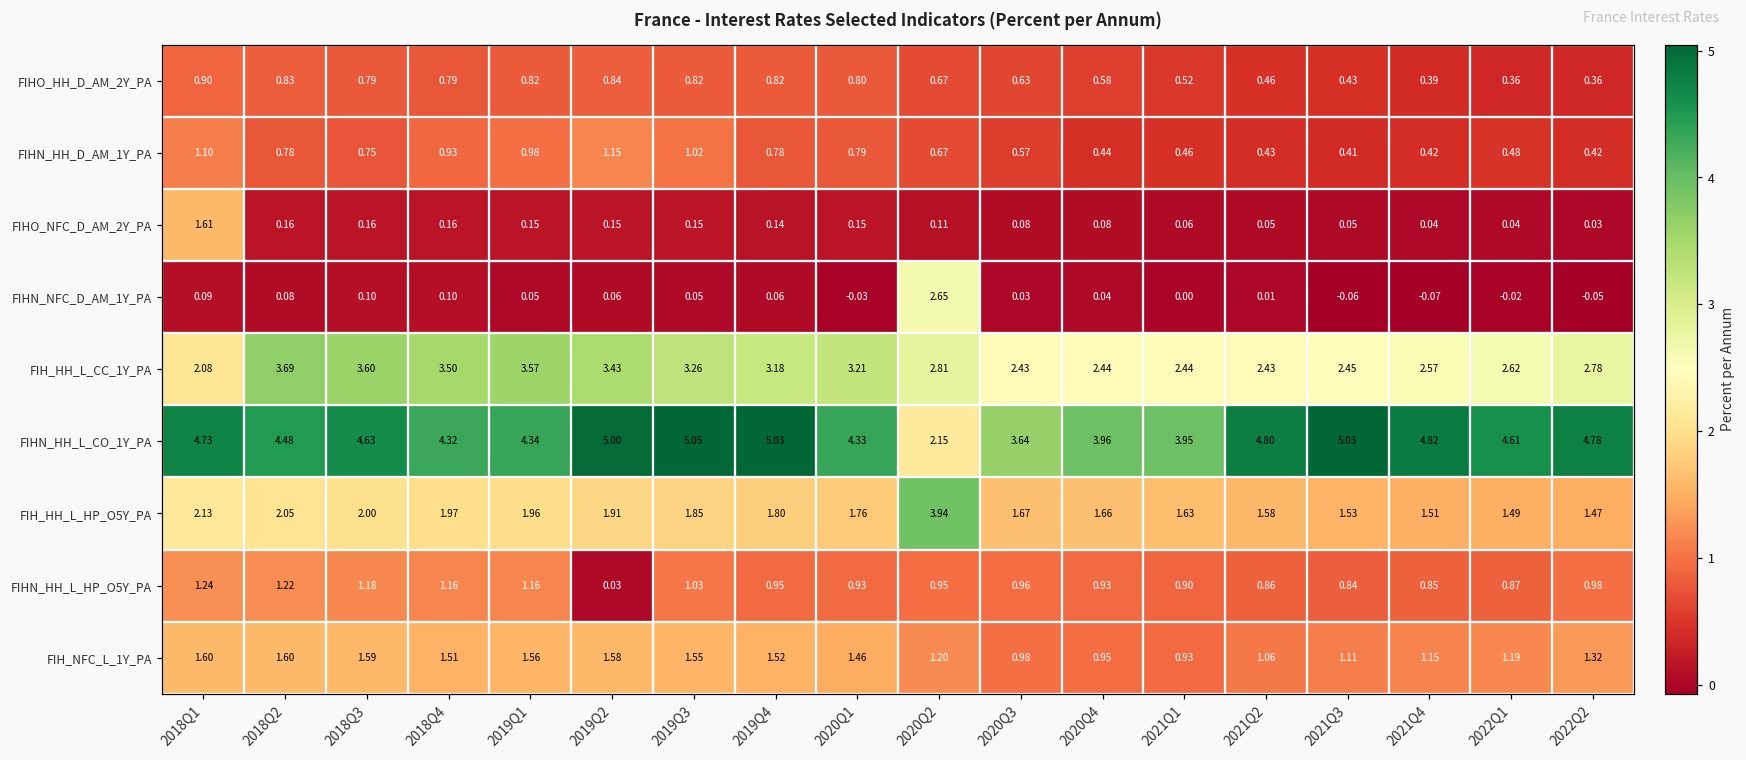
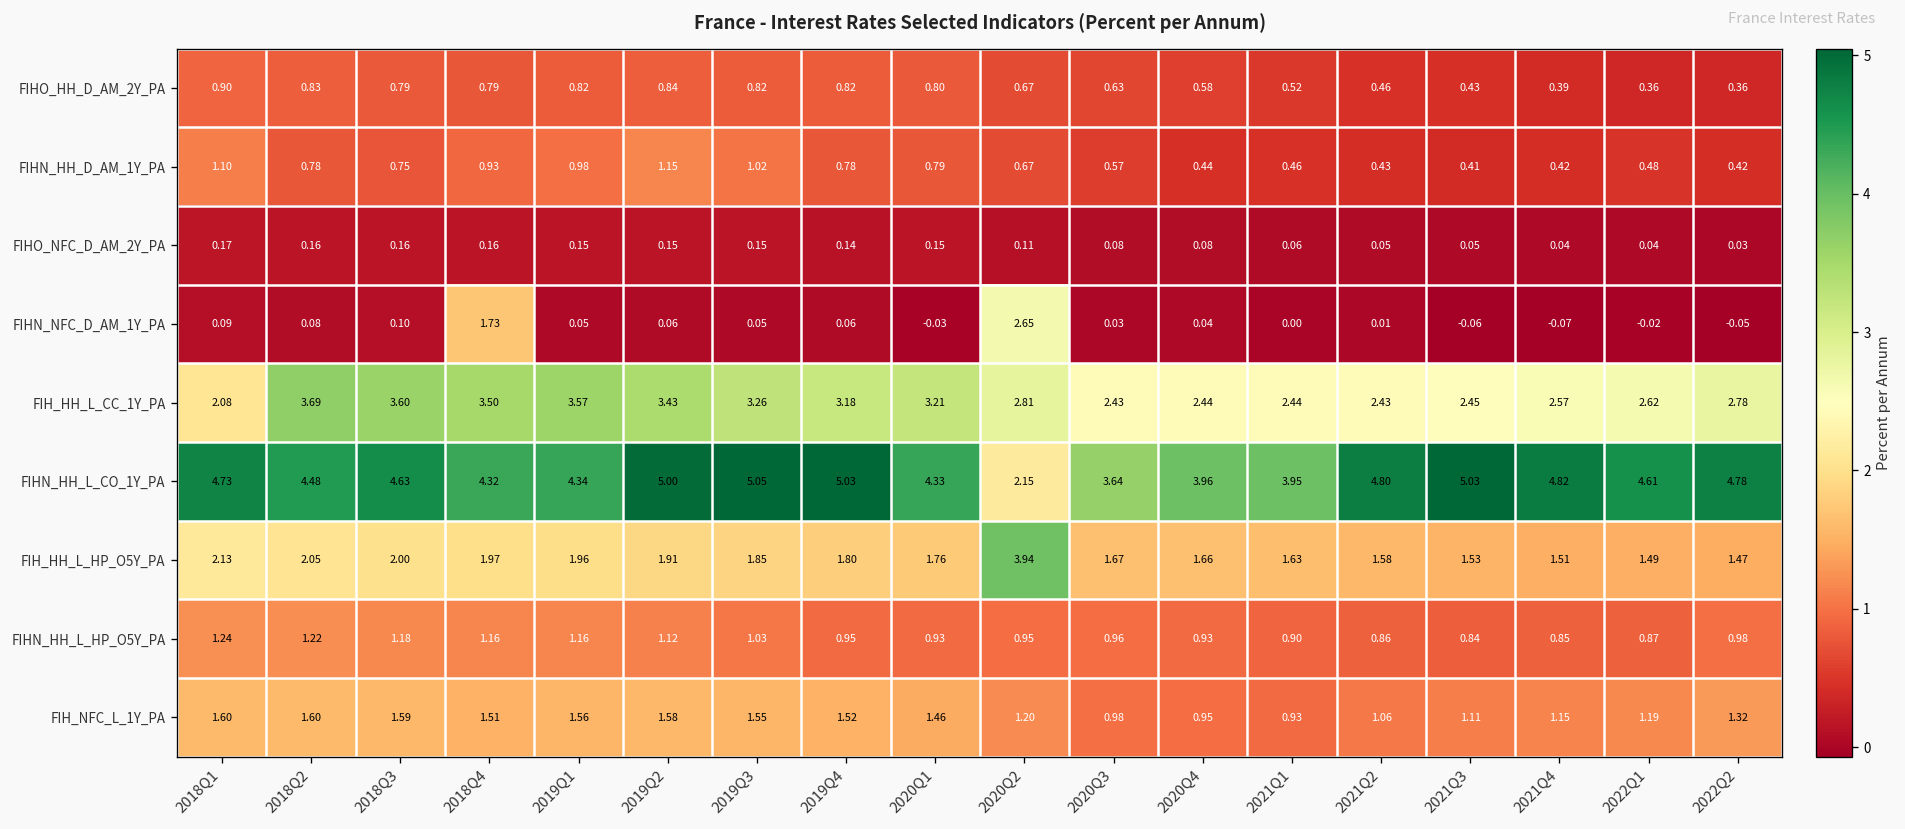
  {
    "FIHO_HH_D_AM_2Y_PA": {
      "2018Q1": 0.90,
      "2018Q2": 0.83,
      "2018Q3": 0.79,
      "2018Q4": 0.79,
      "2019Q1": 0.82,
      "2019Q2": 0.84,
      "2019Q3": 0.82,
      "2019Q4": 0.82,
      "2020Q1": 0.80,
      "2020Q2": 0.67,
      "2020Q3": 0.63,
      "2020Q4": 0.58,
      "2021Q1": 0.52,
      "2021Q2": 0.46,
      "2021Q3": 0.43,
      "2021Q4": 0.39,
      "2022Q1": 0.36,
      "2022Q2": 0.36
    },
    "FIHN_HH_D_AM_1Y_PA": {
      "2018Q1": 1.10,
      "2018Q2": 0.78,
      "2018Q3": 0.75,
      "2018Q4": 0.93,
      "2019Q1": 0.98,
      "2019Q2": 1.15,
      "2019Q3": 1.02,
      "2019Q4": 0.78,
      "2020Q1": 0.79,
      "2020Q2": 0.67,
      "2020Q3": 0.57,
      "2020Q4": 0.44,
      "2021Q1": 0.46,
      "2021Q2": 0.43,
      "2021Q3": 0.41,
      "2021Q4": 0.42,
      "2022Q1": 0.48,
      "2022Q2": 0.42
    },
    "FIHO_NFC_D_AM_2Y_PA": {
-     "2018Q1": 1.61,
+     "2018Q1": 0.17,
      "2018Q2": 0.16,
      "2018Q3": 0.16,
      "2018Q4": 0.16,
      "2019Q1": 0.15,
      "2019Q2": 0.15,
      "2019Q3": 0.15,
      "2019Q4": 0.14,
      "2020Q1": 0.15,
      "2020Q2": 0.11,
      "2020Q3": 0.08,
      "2020Q4": 0.08,
      "2021Q1": 0.06,
      "2021Q2": 0.05,
      "2021Q3": 0.05,
      "2021Q4": 0.04,
      "2022Q1": 0.04,
      "2022Q2": 0.03
    },
    "FIHN_NFC_D_AM_1Y_PA": {
      "2018Q1": 0.09,
      "2018Q2": 0.08,
      "2018Q3": 0.10,
-     "2018Q4": 0.10,
+     "2018Q4": 1.73,
      "2019Q1": 0.05,
      "2019Q2": 0.06,
      "2019Q3": 0.05,
      "2019Q4": 0.06,
      "2020Q1": -0.03,
      "2020Q2": 2.65,
      "2020Q3": 0.03,
      "2020Q4": 0.04,
      "2021Q1": 0.00,
      "2021Q2": 0.01,
      "2021Q3": -0.06,
      "2021Q4": -0.07,
      "2022Q1": -0.02,
      "2022Q2": -0.05
    },
    "FIH_HH_L_CC_1Y_PA": {
      "2018Q1": 2.08,
      "2018Q2": 3.69,
      "2018Q3": 3.60,
      "2018Q4": 3.50,
      "2019Q1": 3.57,
      "2019Q2": 3.43,
      "2019Q3": 3.26,
      "2019Q4": 3.18,
      "2020Q1": 3.21,
      "2020Q2": 2.81,
      "2020Q3": 2.43,
      "2020Q4": 2.44,
      "2021Q1": 2.44,
      "2021Q2": 2.43,
      "2021Q3": 2.45,
      "2021Q4": 2.57,
      "2022Q1": 2.62,
      "2022Q2": 2.78
    },
    "FIHN_HH_L_CO_1Y_PA": {
      "2018Q1": 4.73,
      "2018Q2": 4.48,
      "2018Q3": 4.63,
      "2018Q4": 4.32,
      "2019Q1": 4.34,
      "2019Q2": 5.00,
      "2019Q3": 5.05,
      "2019Q4": 5.03,
      "2020Q1": 4.33,
      "2020Q2": 2.15,
      "2020Q3": 3.64,
      "2020Q4": 3.96,
      "2021Q1": 3.95,
      "2021Q2": 4.80,
      "2021Q3": 5.03,
      "2021Q4": 4.82,
      "2022Q1": 4.61,
      "2022Q2": 4.78
    },
    "FIH_HH_L_HP_O5Y_PA": {
      "2018Q1": 2.13,
      "2018Q2": 2.05,
      "2018Q3": 2.00,
      "2018Q4": 1.97,
      "2019Q1": 1.96,
      "2019Q2": 1.91,
      "2019Q3": 1.85,
      "2019Q4": 1.80,
      "2020Q1": 1.76,
      "2020Q2": 3.94,
      "2020Q3": 1.67,
      "2020Q4": 1.66,
      "2021Q1": 1.63,
      "2021Q2": 1.58,
      "2021Q3": 1.53,
      "2021Q4": 1.51,
      "2022Q1": 1.49,
      "2022Q2": 1.47
    },
    "FIHN_HH_L_HP_O5Y_PA": {
      "2018Q1": 1.24,
      "2018Q2": 1.22,
      "2018Q3": 1.18,
      "2018Q4": 1.16,
      "2019Q1": 1.16,
-     "2019Q2": 0.03,
+     "2019Q2": 1.12,
      "2019Q3": 1.03,
      "2019Q4": 0.95,
      "2020Q1": 0.93,
      "2020Q2": 0.95,
      "2020Q3": 0.96,
      "2020Q4": 0.93,
      "2021Q1": 0.90,
      "2021Q2": 0.86,
      "2021Q3": 0.84,
      "2021Q4": 0.85,
      "2022Q1": 0.87,
      "2022Q2": 0.98
    },
    "FIH_NFC_L_1Y_PA": {
      "2018Q1": 1.60,
      "2018Q2": 1.60,
      "2018Q3": 1.59,
      "2018Q4": 1.51,
      "2019Q1": 1.56,
      "2019Q2": 1.58,
      "2019Q3": 1.55,
      "2019Q4": 1.52,
      "2020Q1": 1.46,
      "2020Q2": 1.20,
      "2020Q3": 0.98,
      "2020Q4": 0.95,
      "2021Q1": 0.93,
      "2021Q2": 1.06,
      "2021Q3": 1.11,
      "2021Q4": 1.15,
      "2022Q1": 1.19,
      "2022Q2": 1.32
    }
  }
